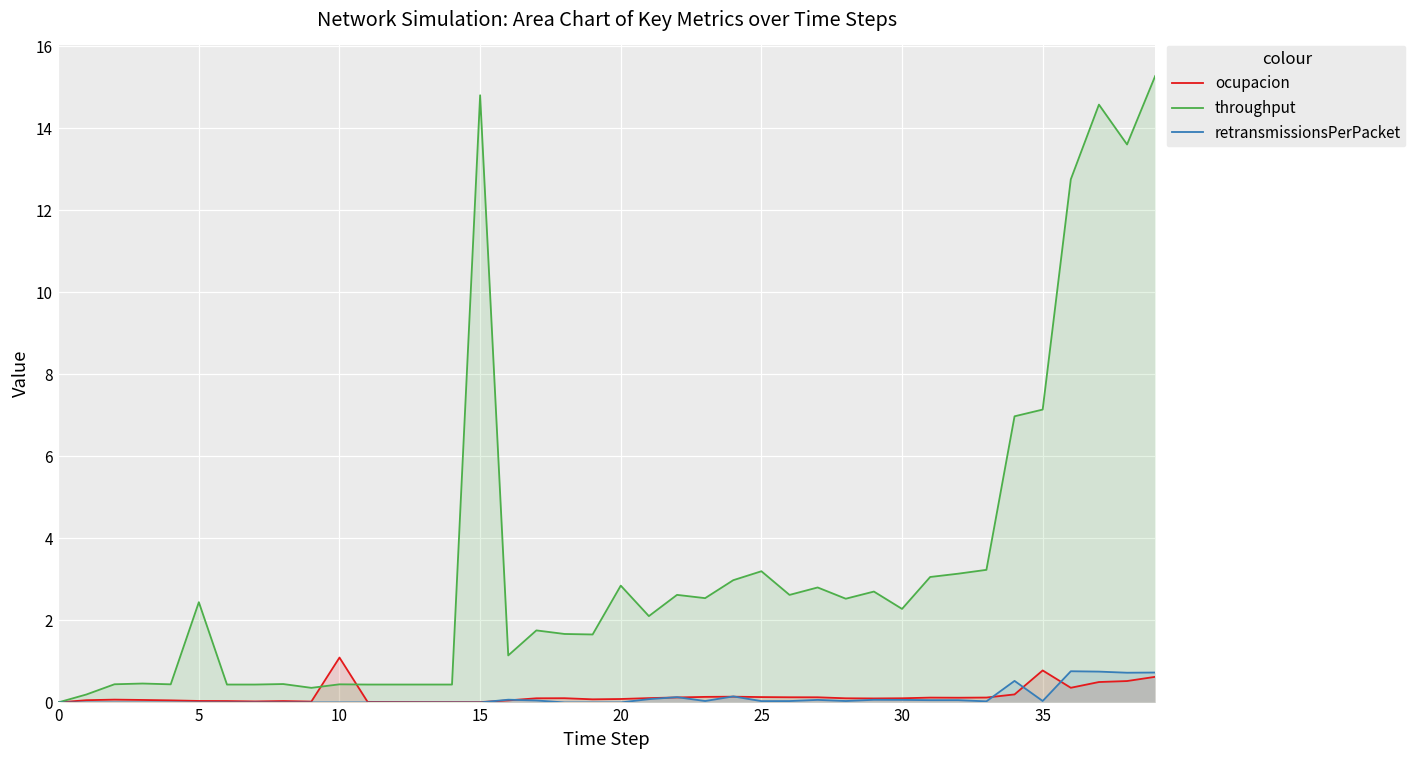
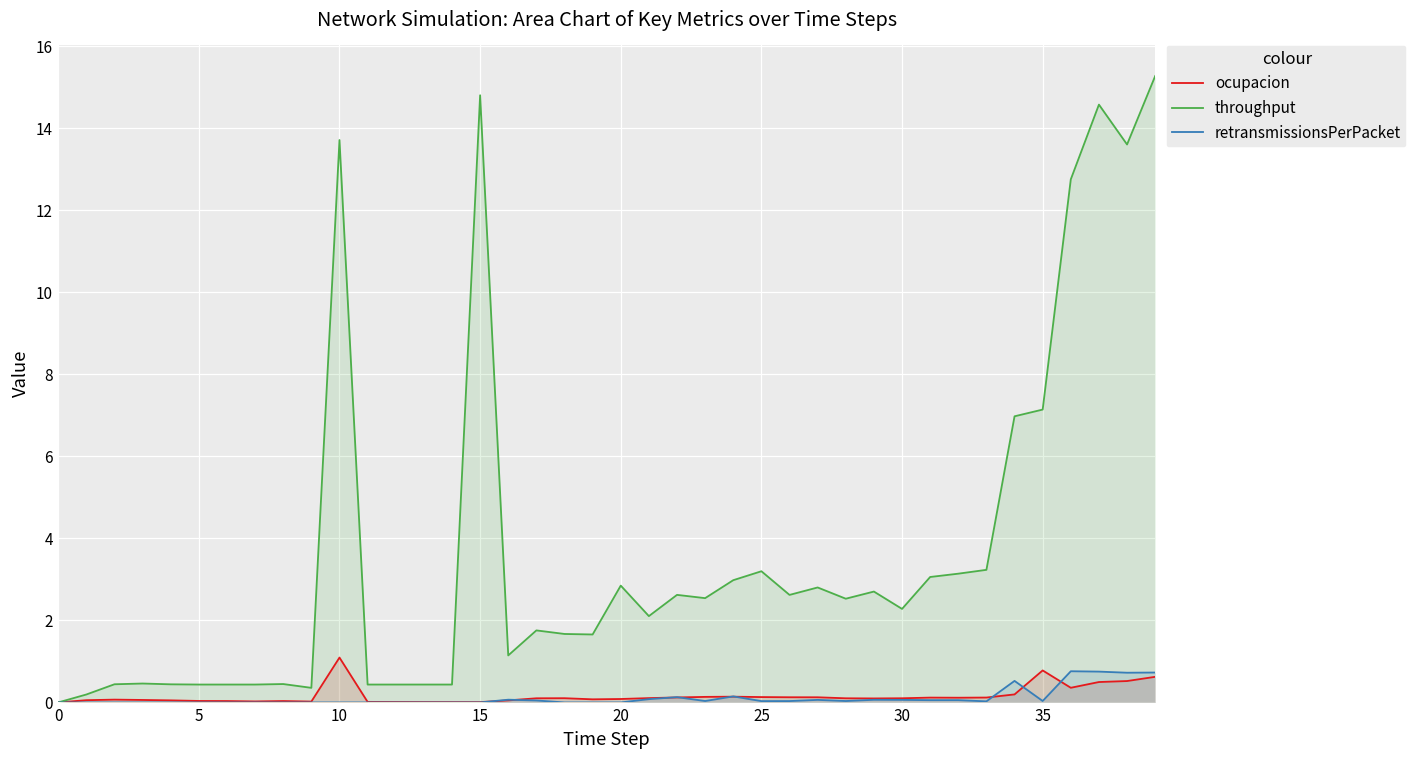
  {
    "ocupacion": {
      "10": 1.1,
      "20": 0.1,
      "25": 0.1,
      "35": 0.8
    },
    "throughput": {
-     "5": 2.4,
-     "10": 0.4,
+     "5": 0.4,
+     "10": 13.7,
      "15": 14.8,
      "20": 2.8,
      "25": 3.2,
      "30": 2.3,
      "35": 7.1
    },
    "retransmissionsPerPacket": {
      "10": 0.0,
      "20": 0.0,
      "25": 0.0,
      "35": 0.0
    }
  }
